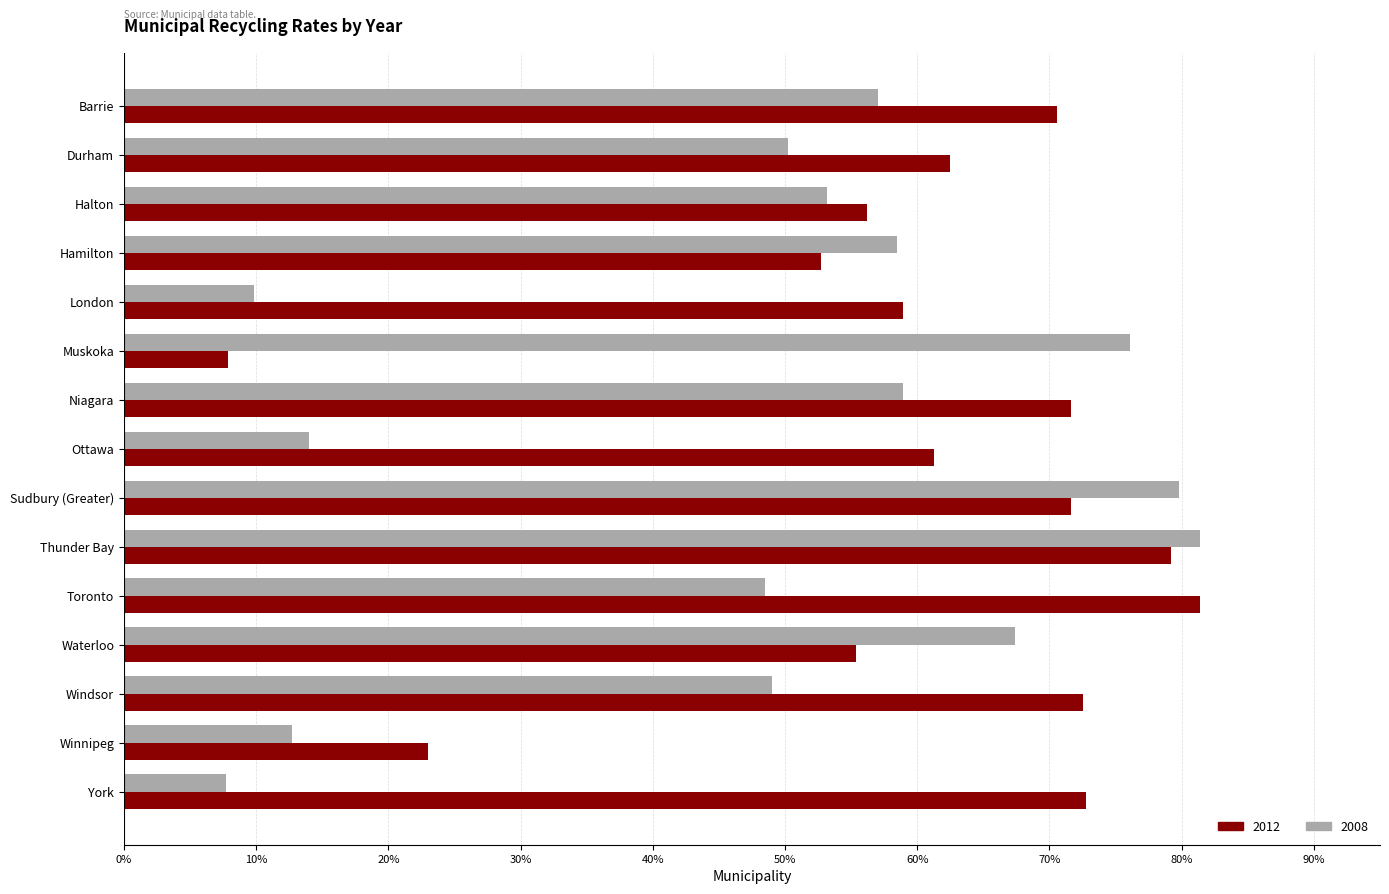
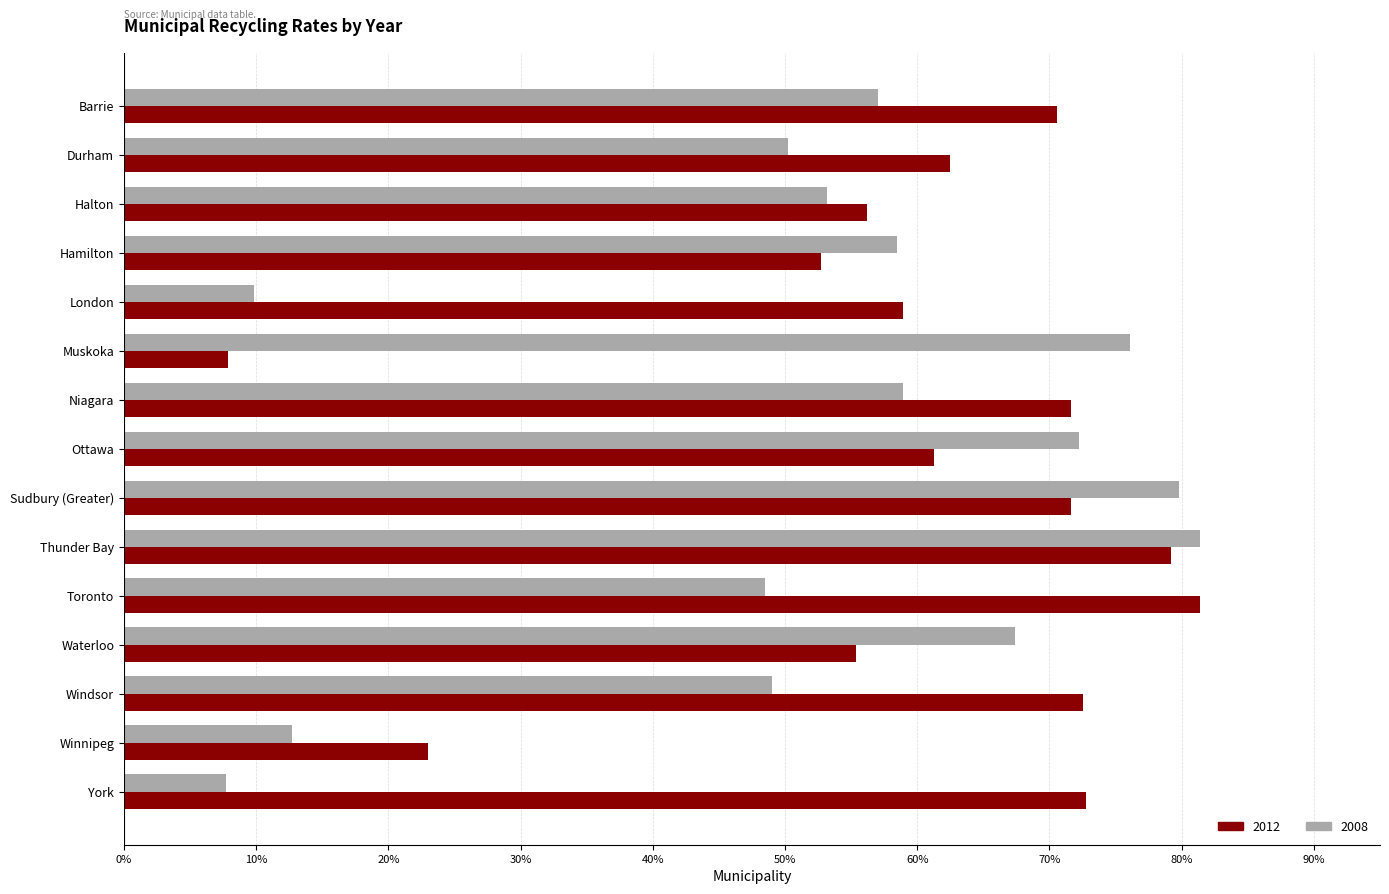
  {
    "2012": {
      "Barrie": "70.6%",
      "Durham": "62.5%",
      "Halton": "56.2%",
      "Hamilton": "52.7%",
      "London": "58.9%",
      "Muskoka": "7.9%",
      "Niagara": "71.6%",
      "Ottawa": "61.3%",
      "Sudbury (Greater)": "71.6%",
      "Thunder Bay": "79.2%",
      "Toronto": "81.4%",
      "Waterloo": "55.4%",
      "Windsor": "72.5%",
      "Winnipeg": "23.0%",
      "York": "72.8%"
    },
    "2008": {
      "Barrie": "57.0%",
      "Durham": "50.2%",
      "Halton": "53.2%",
      "Hamilton": "58.5%",
      "London": "9.8%",
      "Muskoka": "76.1%",
      "Niagara": "58.9%",
-     "Ottawa": "14.0%",
+     "Ottawa": "72.2%",
      "Sudbury (Greater)": "79.8%",
      "Thunder Bay": "81.4%",
      "Toronto": "48.5%",
      "Waterloo": "67.4%",
      "Windsor": "49.0%",
      "Winnipeg": "12.7%",
      "York": "7.7%"
    }
  }
